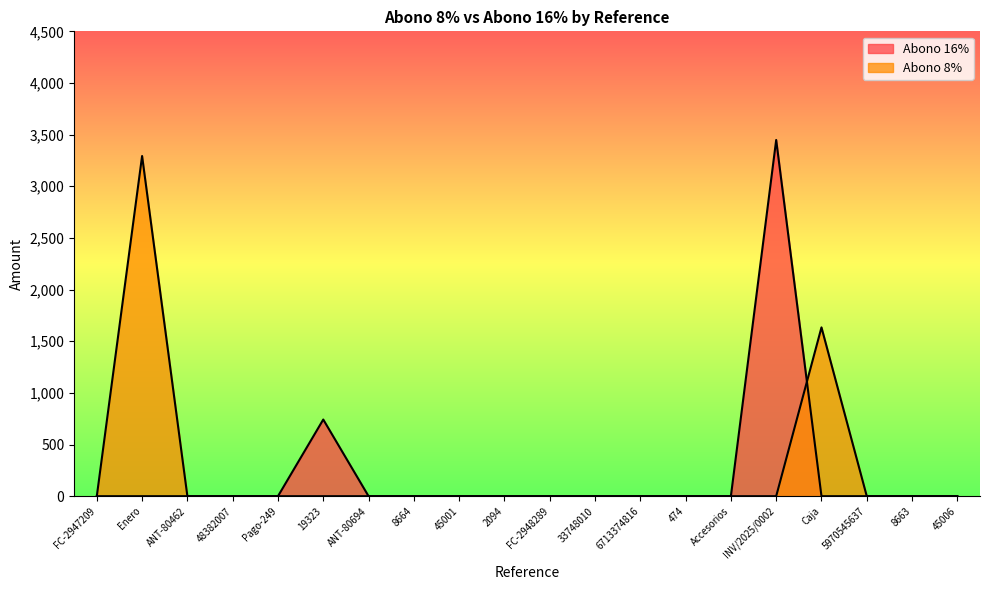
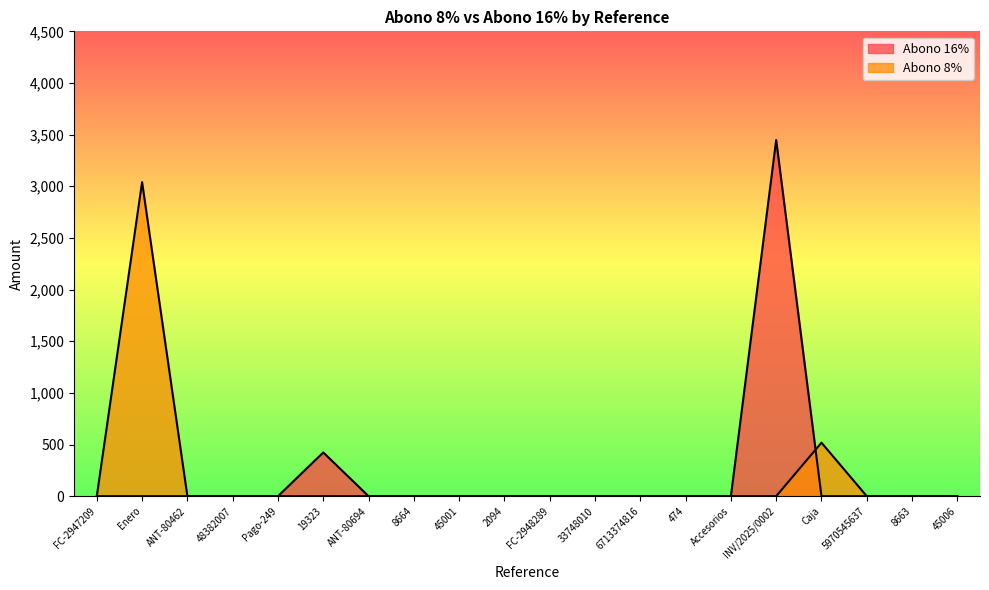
  {
    "Abono 16%": {
      "Enero": "0",
-     "19323": "740",
+     "19323": "420",
      "INV/2025/0002": "3,450",
      "Caja": "0"
    },
    "Abono 8%": {
-     "Enero": "3,290",
+     "Enero": "3,040",
      "19323": "0",
      "INV/2025/0002": "0",
-     "Caja": "1,630"
+     "Caja": "520"
    }
  }
